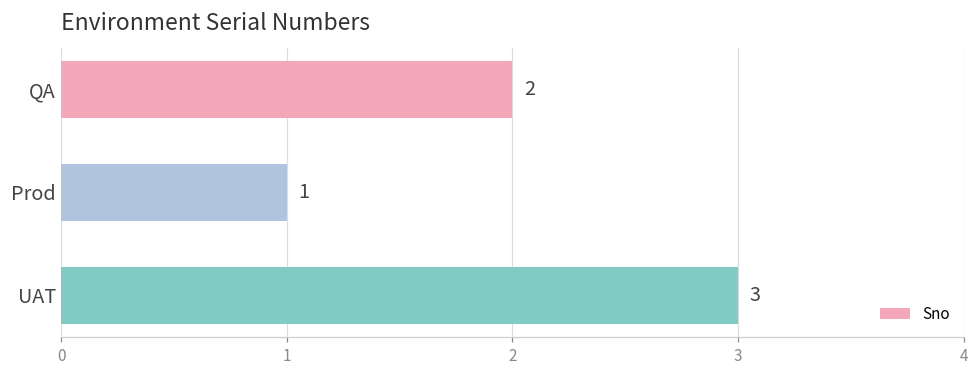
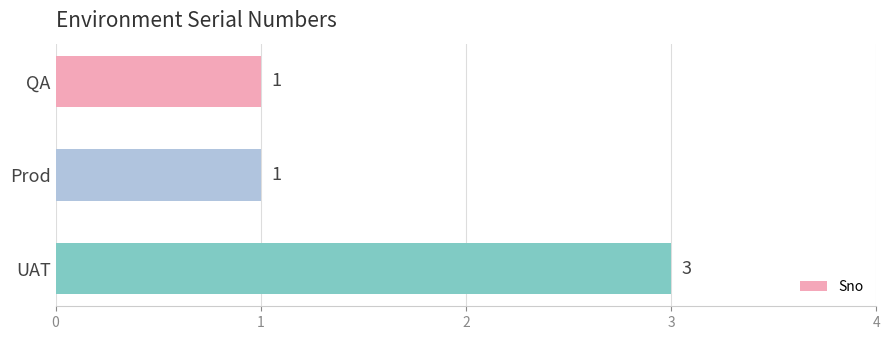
  {
-   "QA": 2,
+   "QA": 1,
    "Prod": 1,
    "UAT": 3
  }
